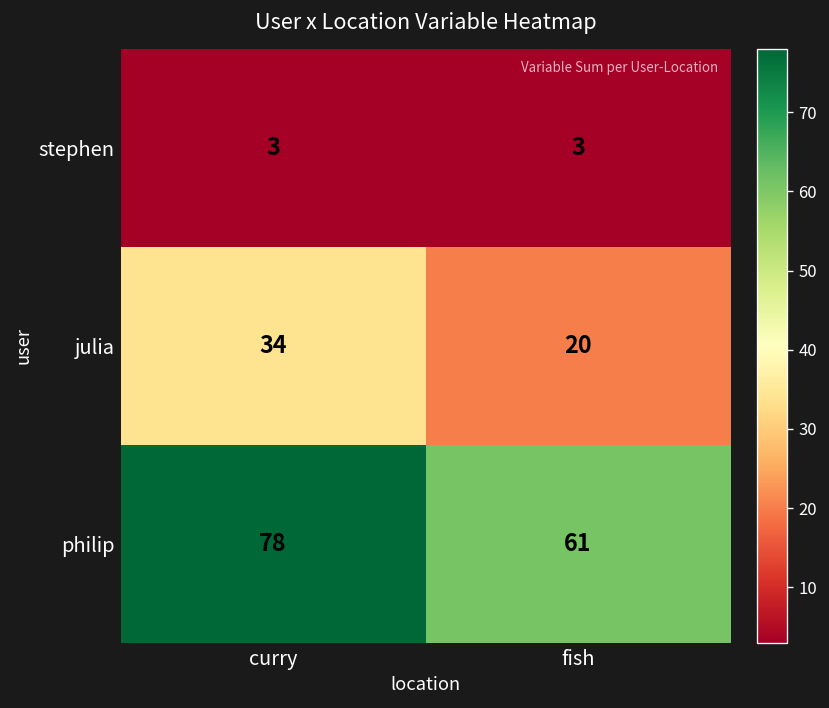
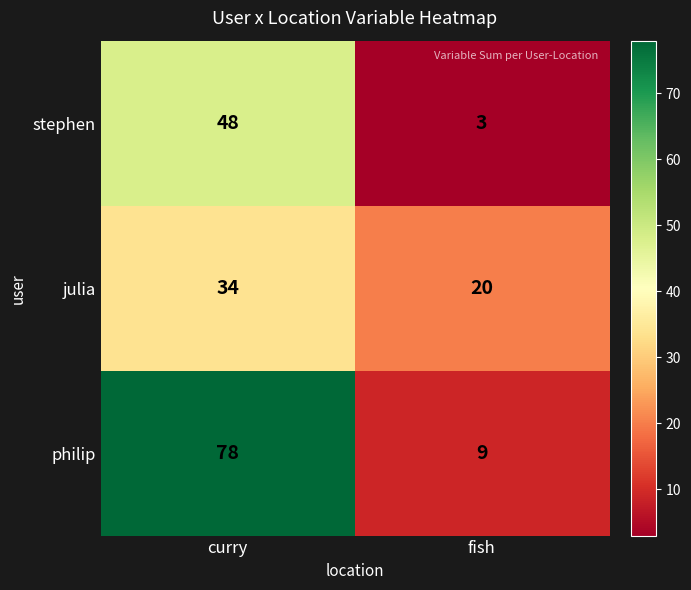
  {
    "stephen": {
-     "curry": 3
+     "curry": 48
    },
    "julia": {
      "curry": 34,
      "fish": 20
    },
    "philip": {
      "curry": 78,
-     "fish": 61
+     "fish": 9
    }
  }
